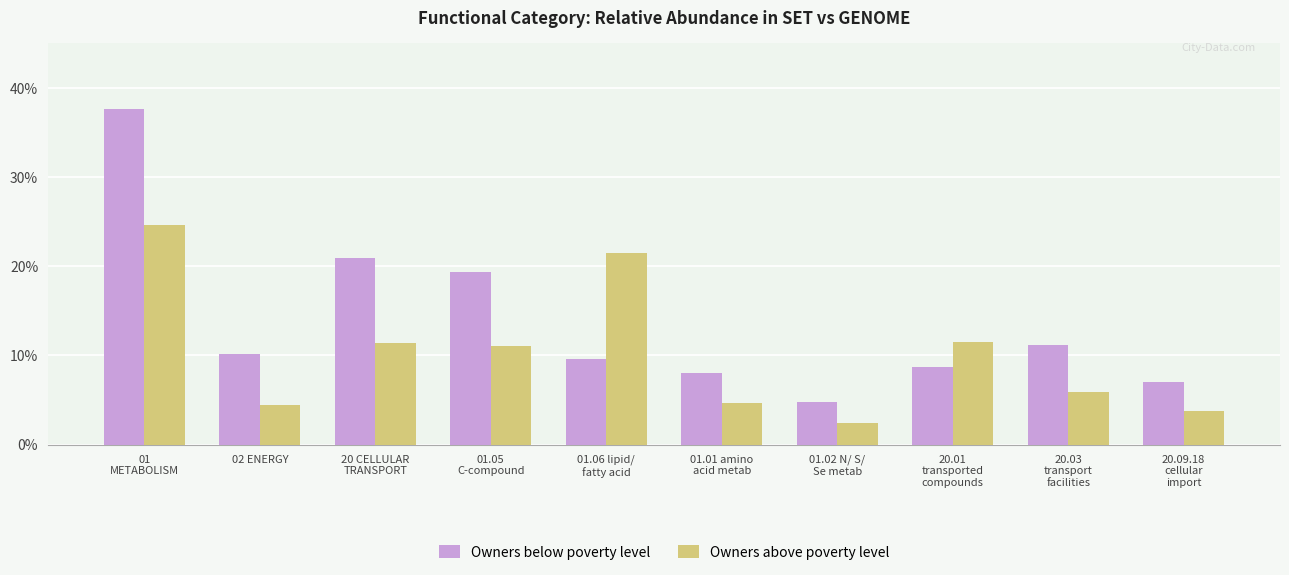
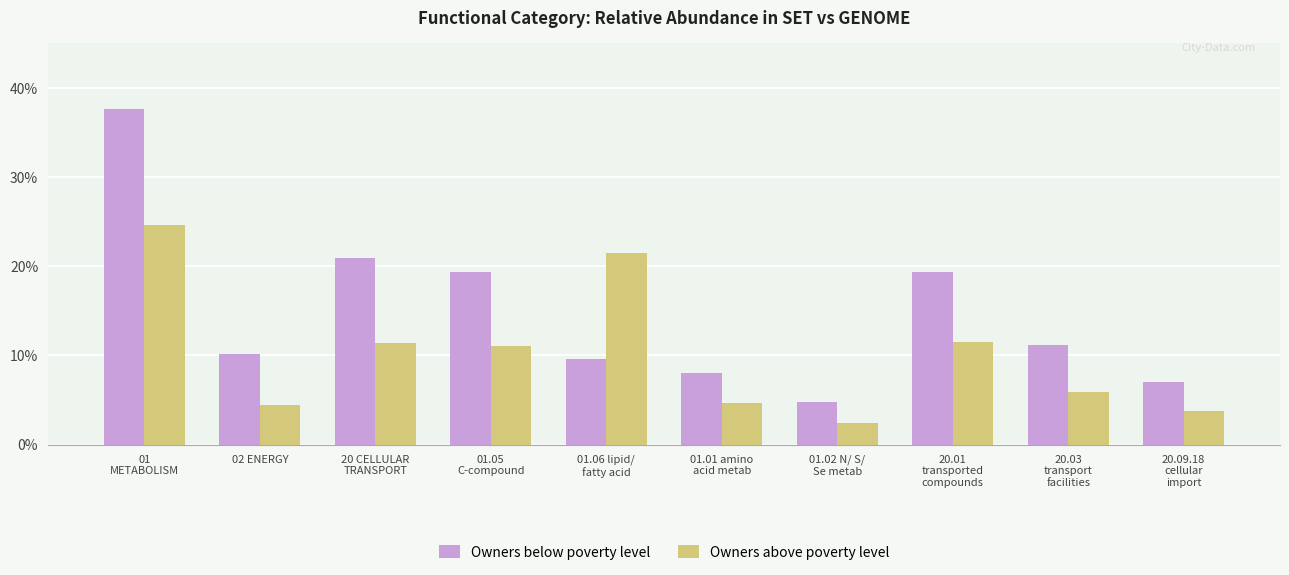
  {
    "Owners below poverty level": {
      "01 METABOLISM": "38%",
      "02 ENERGY": "10%",
      "20 CELLULAR TRANSPORT": "21%",
      "01.05 C-compound": "19%",
      "01.06 lipid/ fatty acid": "10%",
      "01.01 amino acid metab": "8%",
      "01.02 N/ S/ Se metab": "5%",
-     "20.01 transported compounds": "9%",
+     "20.01 transported compounds": "19%",
      "20.03 transport facilities": "11%",
      "20.09.18 cellular import": "7%"
    },
    "Owners above poverty level": {
      "01 METABOLISM": "25%",
      "02 ENERGY": "4%",
      "20 CELLULAR TRANSPORT": "11%",
      "01.05 C-compound": "11%",
      "01.06 lipid/ fatty acid": "21%",
      "01.01 amino acid metab": "5%",
      "01.02 N/ S/ Se metab": "2%",
      "20.01 transported compounds": "12%",
      "20.03 transport facilities": "6%",
      "20.09.18 cellular import": "4%"
    }
  }
